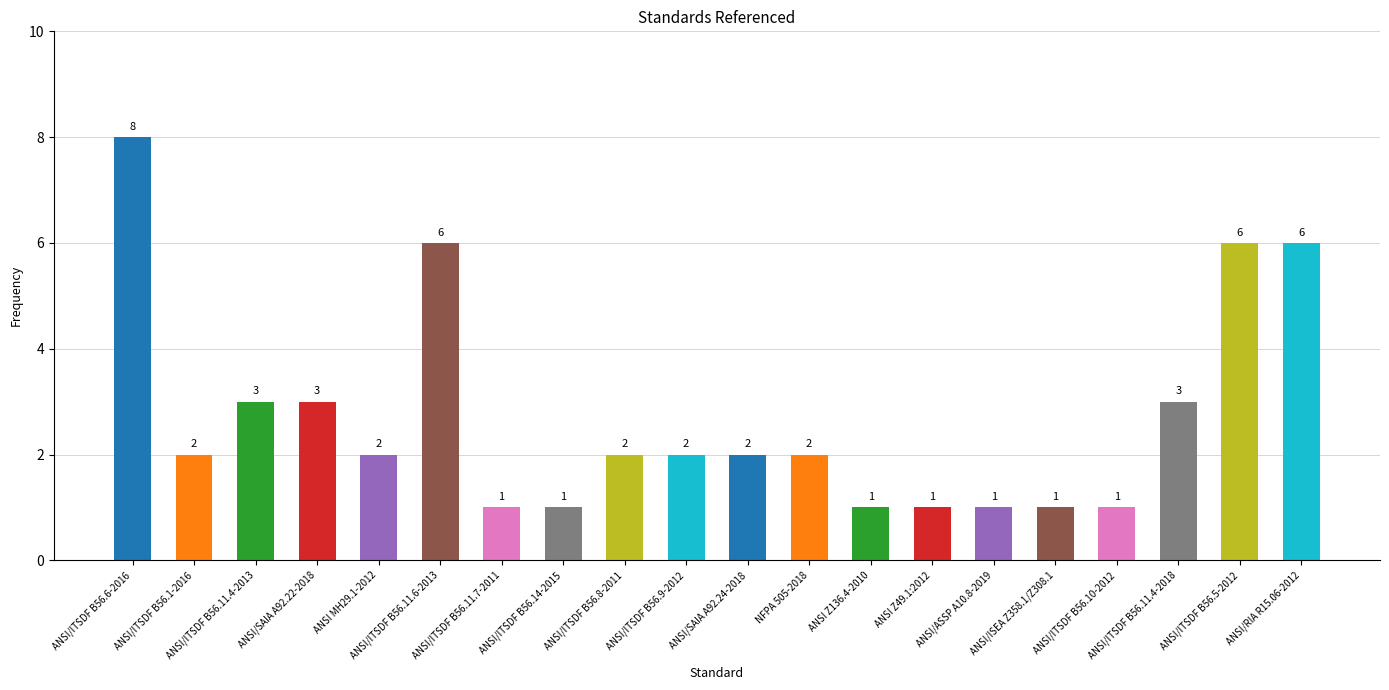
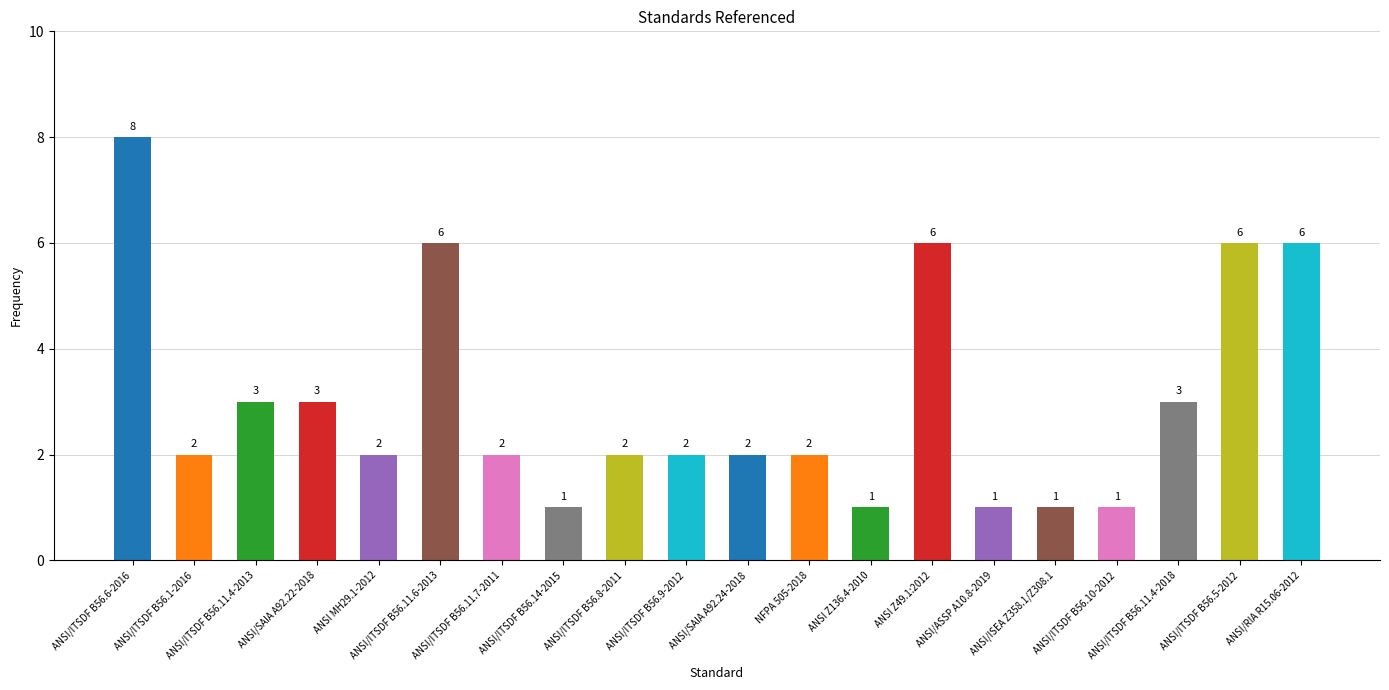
  {
    "ANSI/ITSDF B56.6-2016": 8,
    "ANSI/ITSDF B56.1-2016": 2,
    "ANSI/ITSDF B56.11.4-2013": 3,
    "ANSI/SAIA A92.22-2018": 3,
    "ANSI MH29.1-2012": 2,
    "ANSI/ITSDF B56.11.6-2013": 6,
-   "ANSI/ITSDF B56.11.7-2011": 1,
+   "ANSI/ITSDF B56.11.7-2011": 2,
    "ANSI/ITSDF B56.14-2015": 1,
    "ANSI/ITSDF B56.8-2011": 2,
    "ANSI/ITSDF B56.9-2012": 2,
    "ANSI/SAIA A92.24-2018": 2,
    "NFPA 505-2018": 2,
    "ANSI Z136.4-2010": 1,
-   "ANSI Z49.1:2012": 1,
+   "ANSI Z49.1:2012": 6,
    "ANSI/ASSP A10.8-2019": 1,
    "ANSI/ISEA Z358.1/Z308.1": 1,
    "ANSI/ITSDF B56.10-2012": 1,
    "ANSI/ITSDF B56.11.4-2018": 3,
    "ANSI/ITSDF B56.5-2012": 6,
    "ANSI/RIA R15.06-2012": 6
  }
